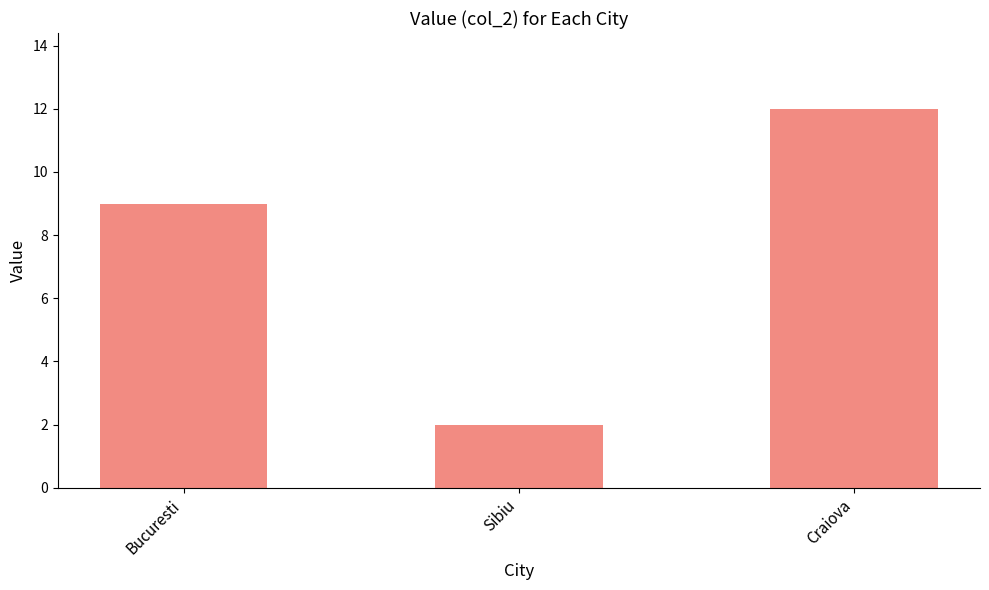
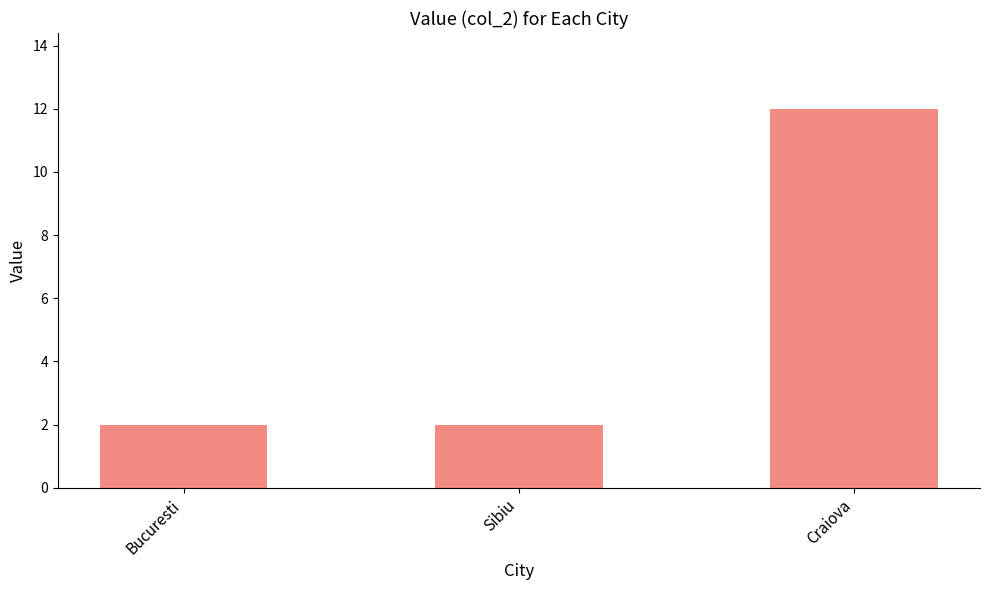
  {
-   "Bucuresti": 9,
+   "Bucuresti": 2,
    "Sibiu": 2,
    "Craiova": 12
  }
